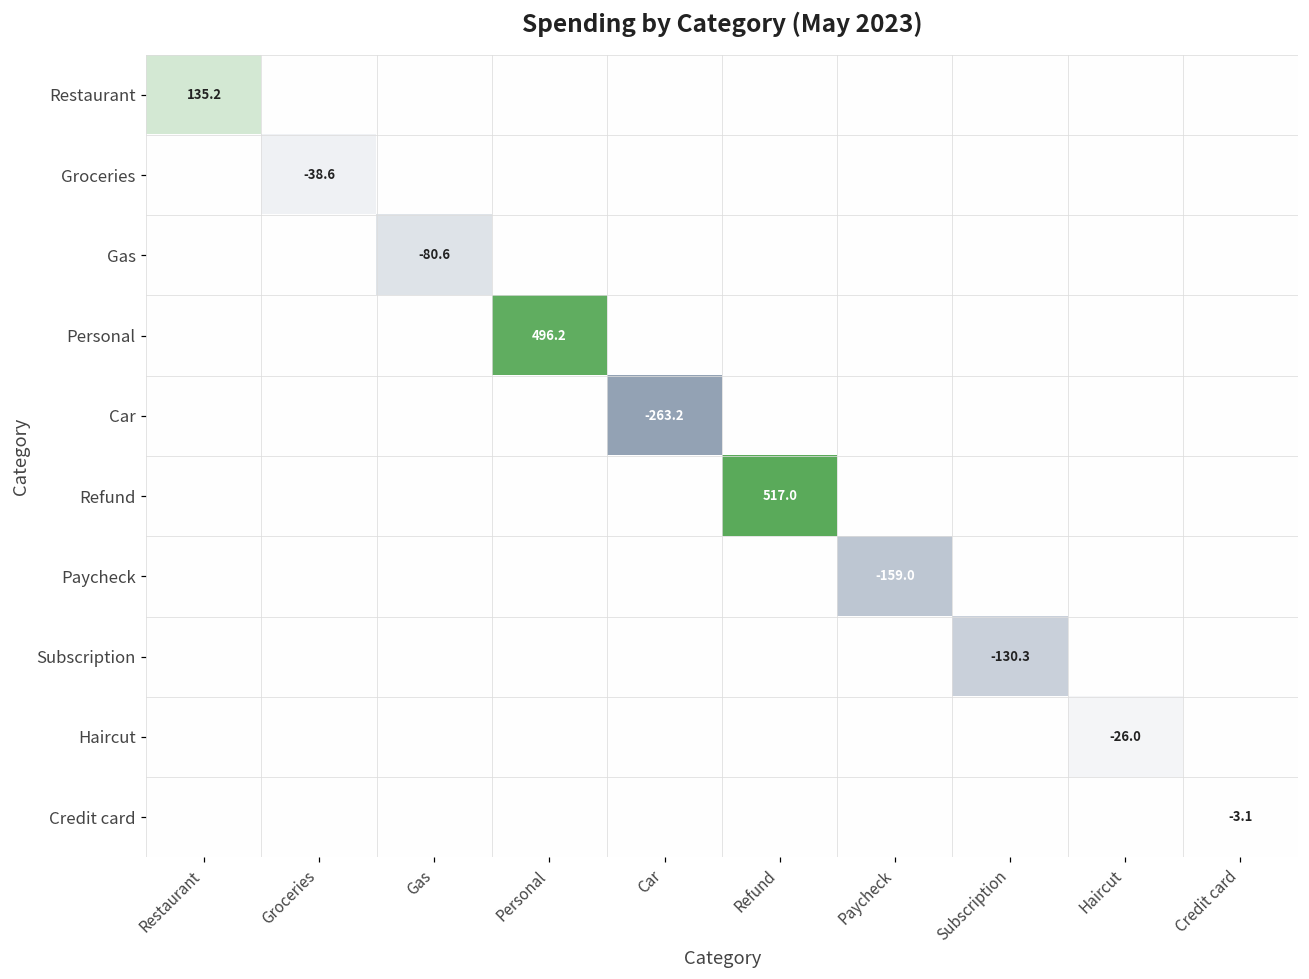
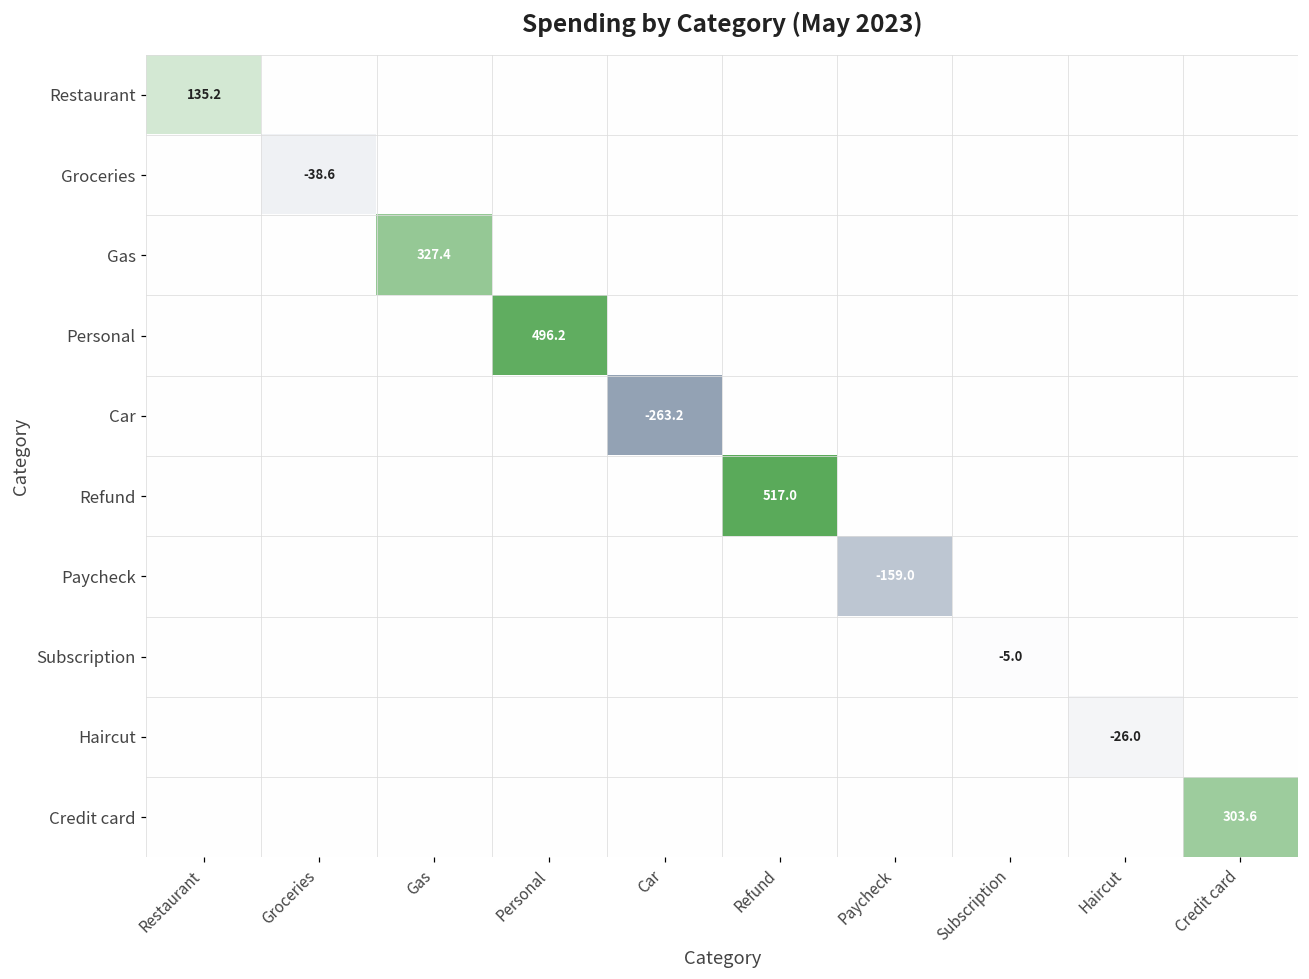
  {
    "Restaurant": {
      "Restaurant": 135.2
    },
    "Groceries": {
      "Groceries": -38.6
    },
    "Gas": {
-     "Gas": -80.6
+     "Gas": 327.4
    },
    "Personal": {
      "Personal": 496.2
    },
    "Car": {
      "Car": -263.2
    },
    "Refund": {
      "Refund": 517.0
    },
    "Paycheck": {
      "Paycheck": -159.0
    },
    "Subscription": {
-     "Subscription": -130.3
+     "Subscription": -5.0
    },
    "Haircut": {
      "Haircut": -26.0
    },
    "Credit card": {
-     "Credit card": -3.1
+     "Credit card": 303.6
    }
  }
